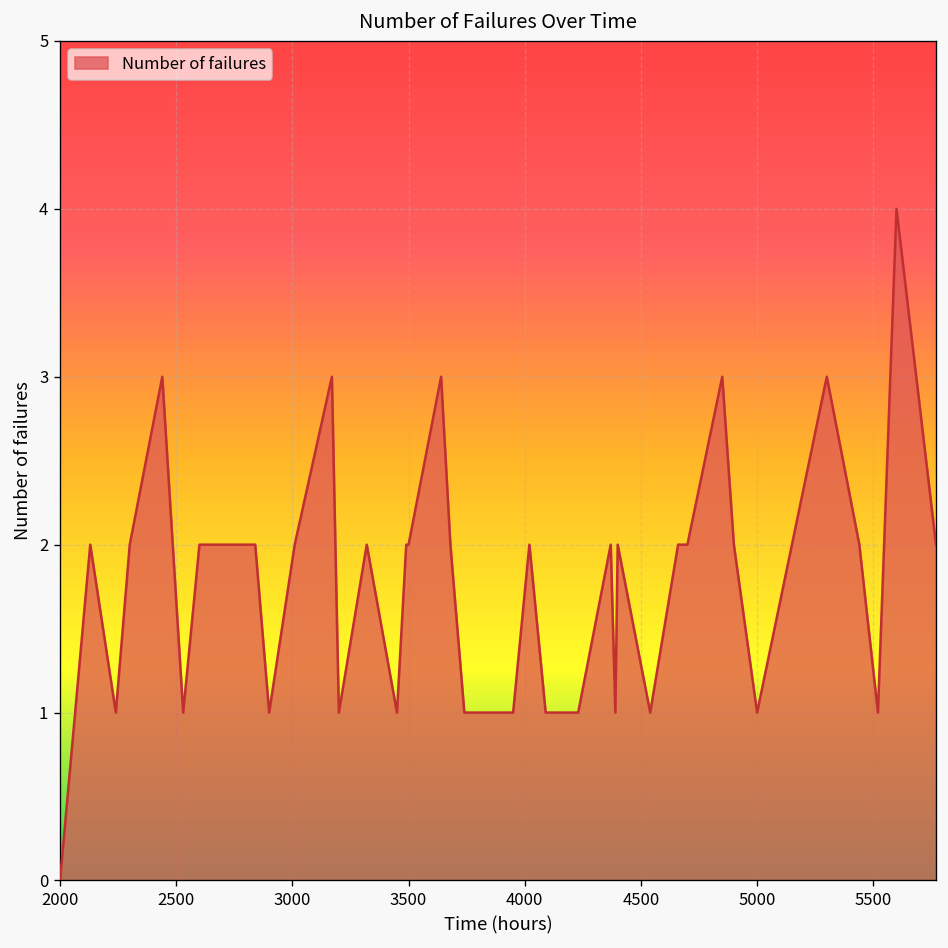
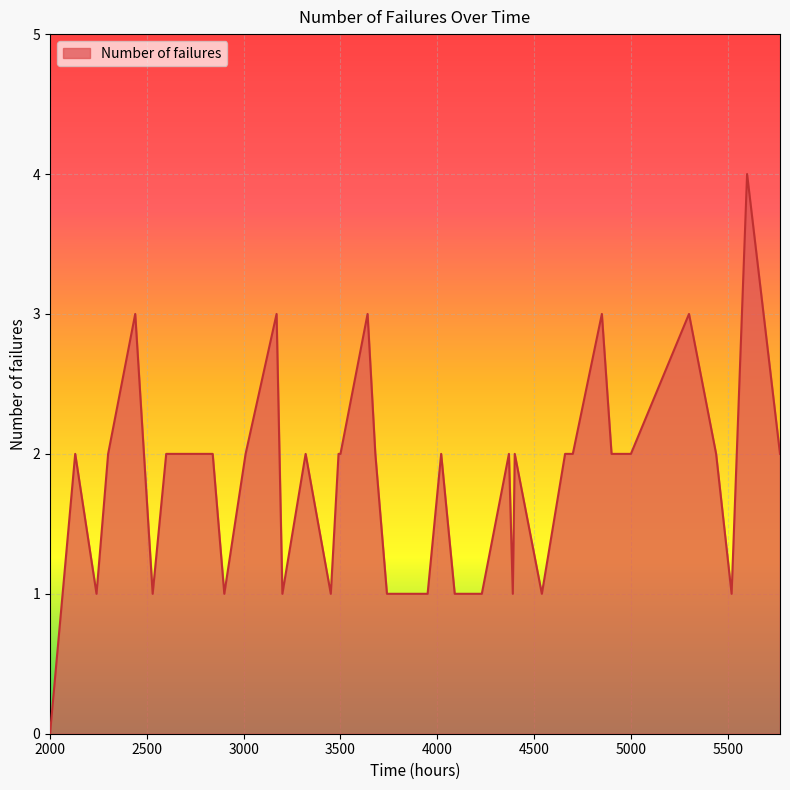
  {
    "2000": 0,
    "3500": 2,
-   "5000": 1
+   "5000": 2
  }
